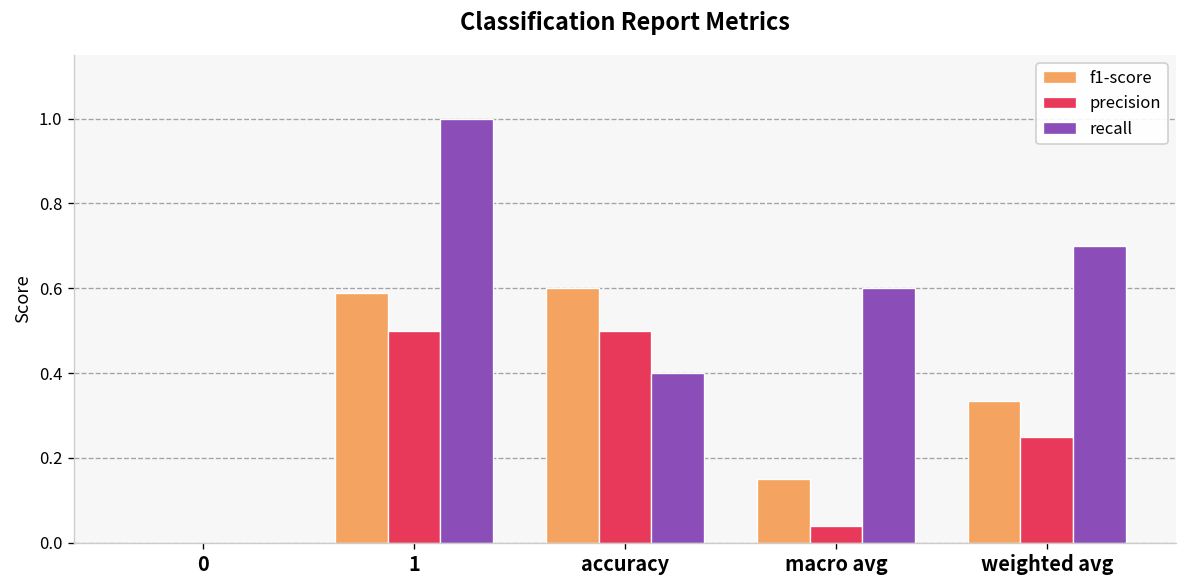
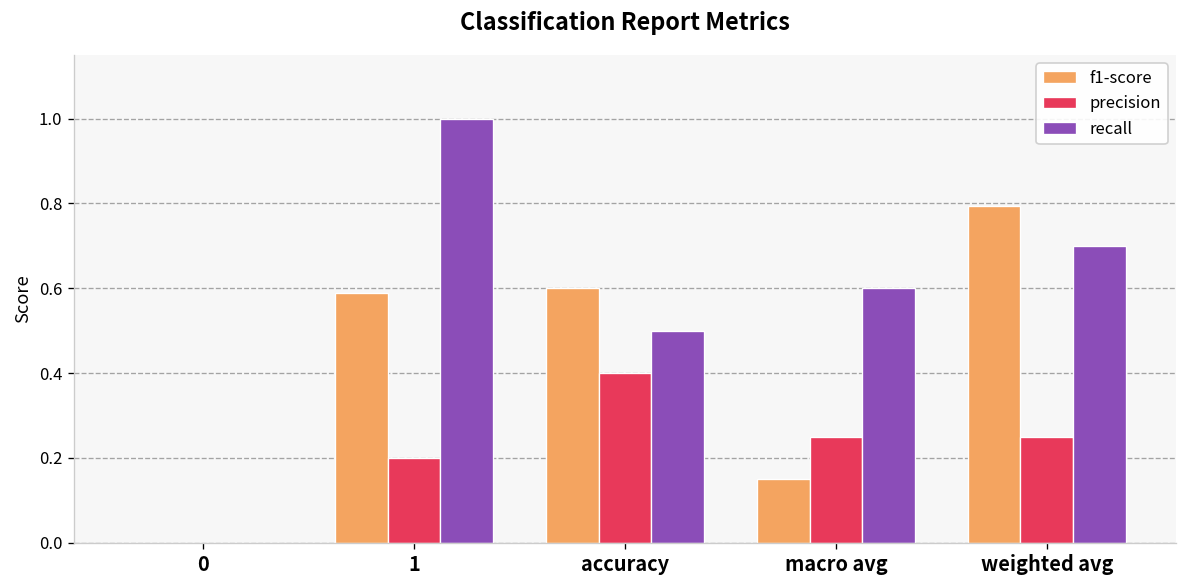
  {
    "f1-score": {
      "0": 0.00,
      "1": 0.59,
      "accuracy": 0.60,
      "macro avg": 0.15,
-     "weighted avg": 0.33
+     "weighted avg": 0.79
    },
    "precision": {
      "0": 0.00,
-     "1": 0.5,
-     "accuracy": 0.5,
-     "macro avg": 0.04,
+     "1": 0.2,
+     "accuracy": 0.4,
+     "macro avg": 0.25,
      "weighted avg": 0.25
    },
    "recall": {
      "0": 0.0,
      "1": 1.0,
-     "accuracy": 0.4,
+     "accuracy": 0.5,
      "macro avg": 0.6,
      "weighted avg": 0.7
    }
  }
